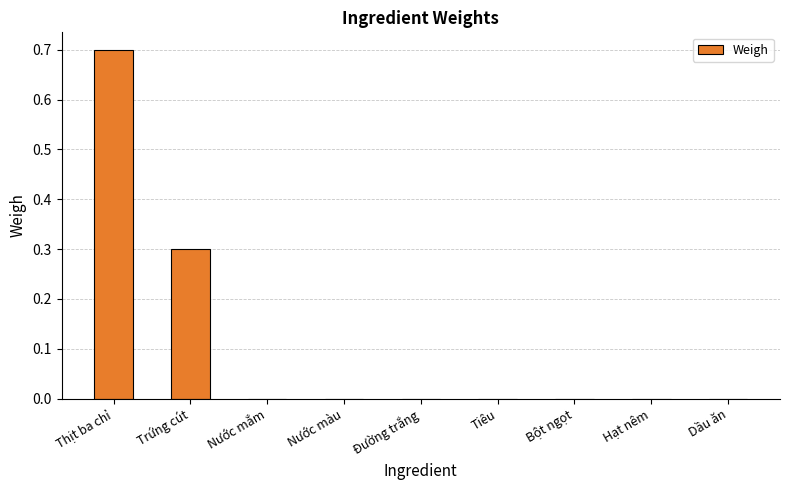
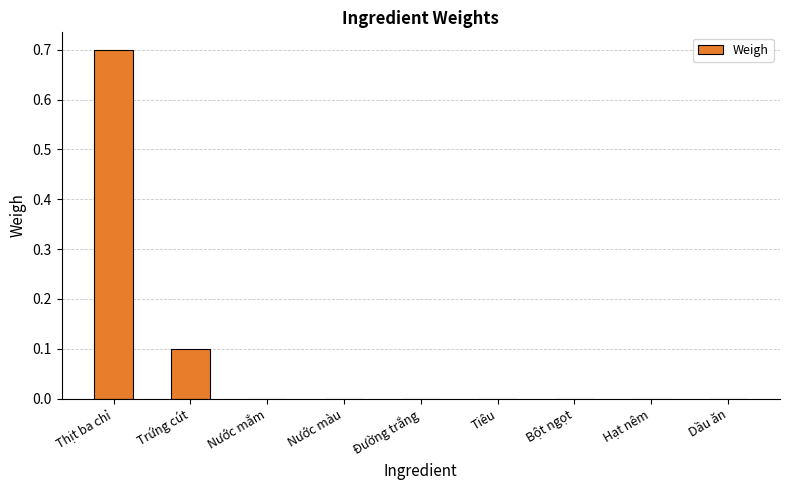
  {
    "Thịt ba chỉ": 0.7,
-   "Trứng cút": 0.3,
+   "Trứng cút": 0.1,
    "Nước mắm": 0.0,
    "Nước màu": 0.0,
    "Đường trắng": 0.0,
    "Tiêu": 0.0,
    "Bột ngọt": 0.0,
    "Hạt nêm": 0.0,
    "Dầu ăn": 0.0
  }
